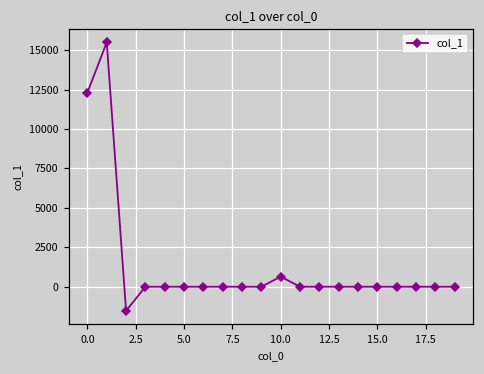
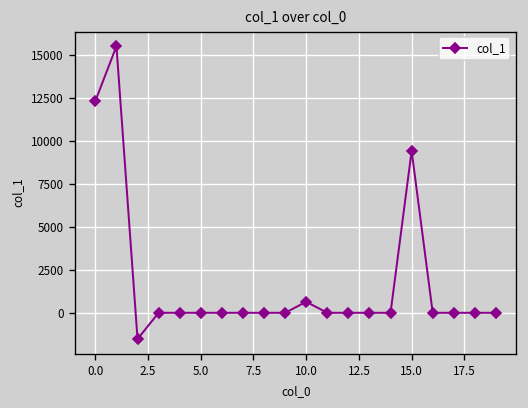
  {
    "0.0": 12300,
    "5.0": 0,
    "10.0": 600,
-   "15.0": 0
+   "15.0": 9400
  }
